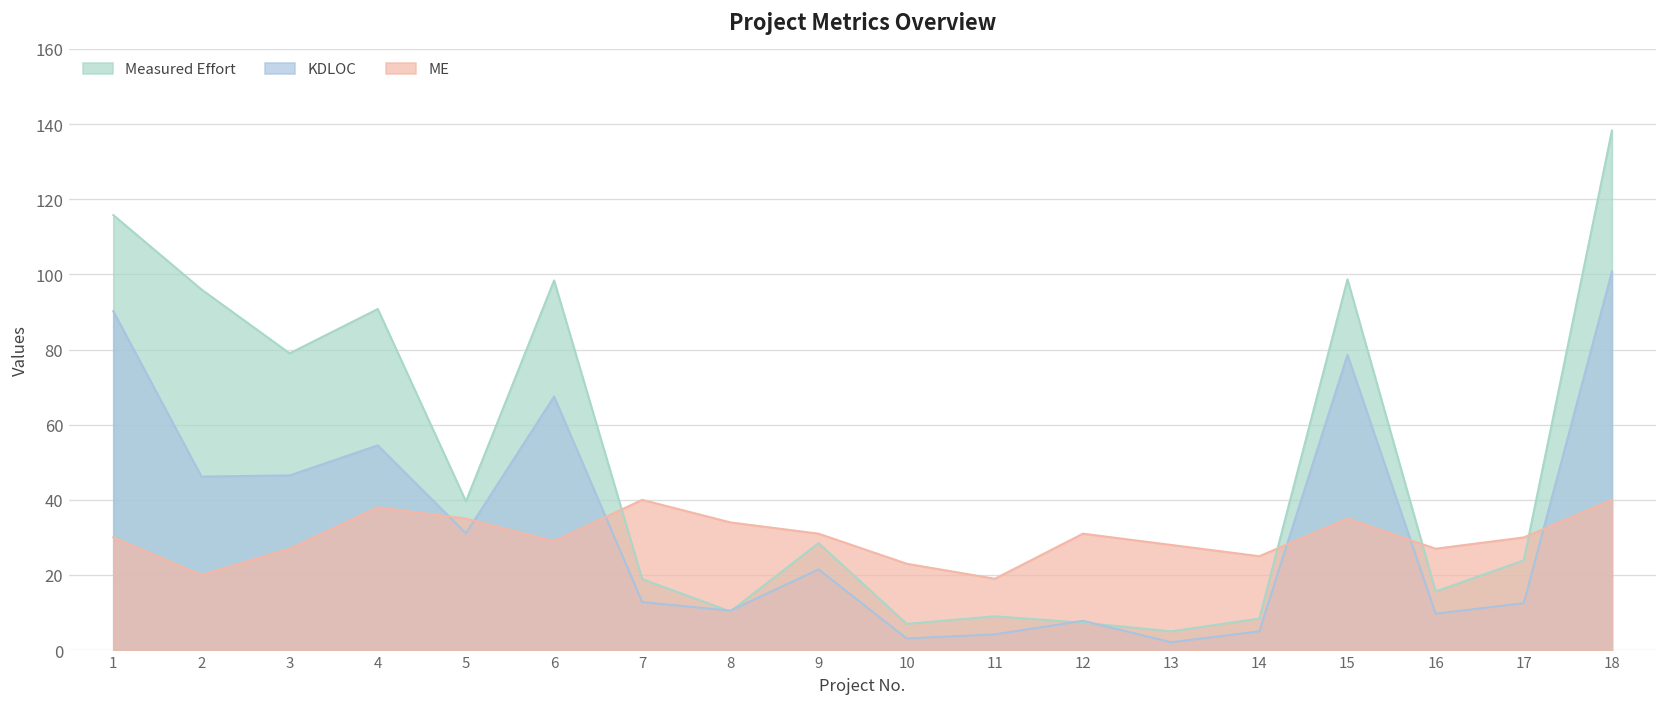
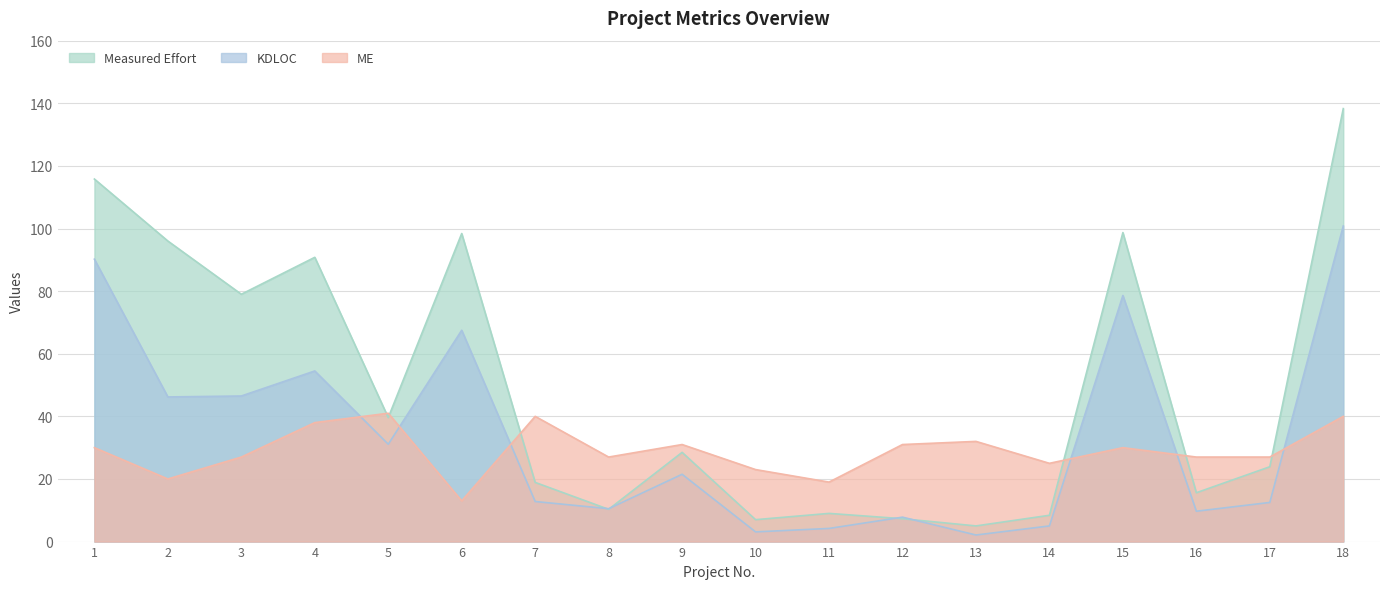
  {
    "ME": {
      "1": 30,
      "2": 20,
      "3": 27,
      "4": 38,
-     "5": 35,
-     "6": 29,
+     "5": 41,
+     "6": 13,
      "7": 40,
-     "8": 34,
+     "8": 27,
      "9": 31,
      "10": 23,
      "11": 19,
      "12": 31,
-     "13": 28,
+     "13": 32,
      "14": 25,
-     "15": 35,
+     "15": 30,
      "16": 27,
-     "17": 30,
+     "17": 27,
      "18": 40
    }
  }
